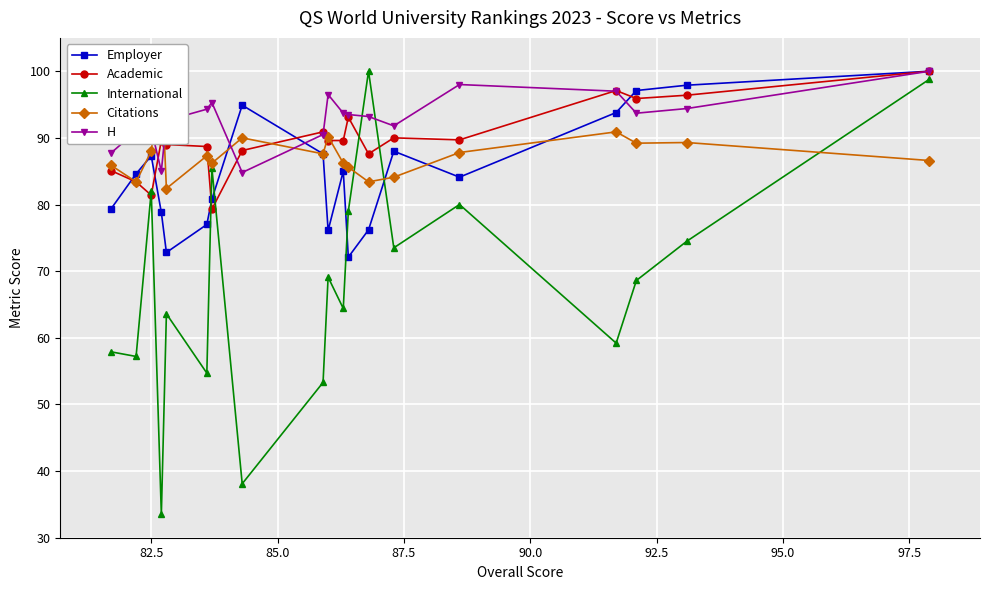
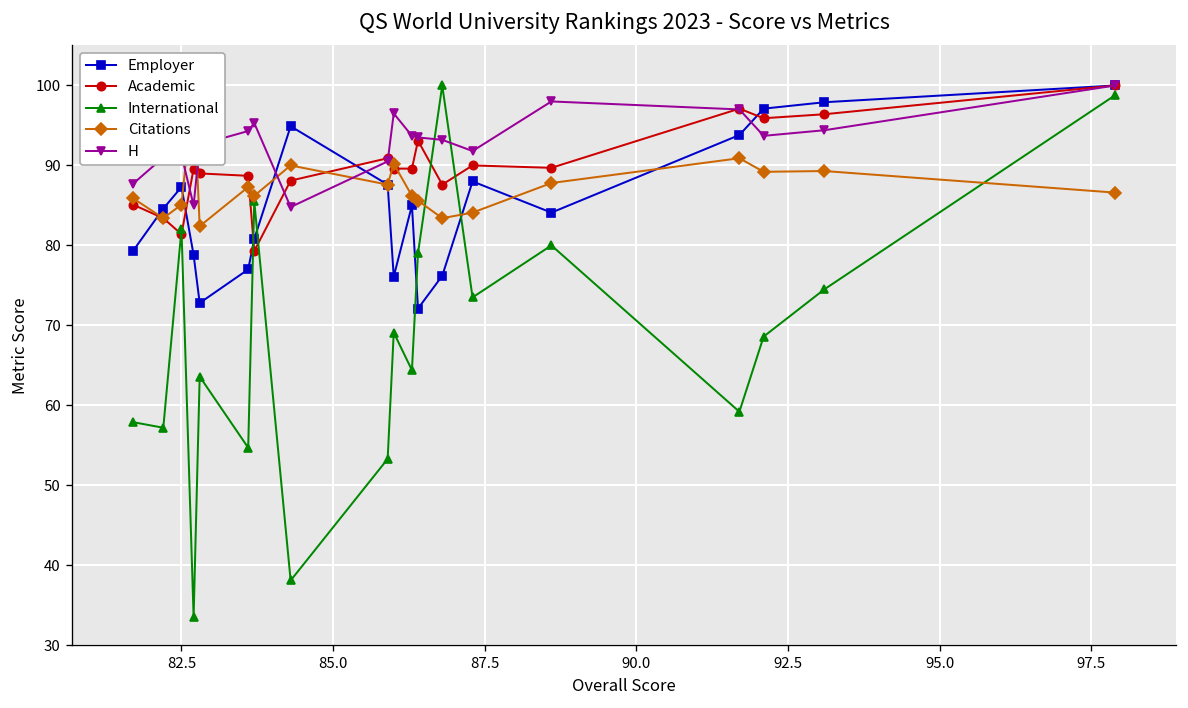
  {
    "Employer": {
      "82.5": 87
    },
    "Academic": {
      "82.5": 81
    },
    "International": {
      "82.5": 82
    },
    "Citations": {
-     "82.5": 88
+     "82.5": 85
    }
  }
